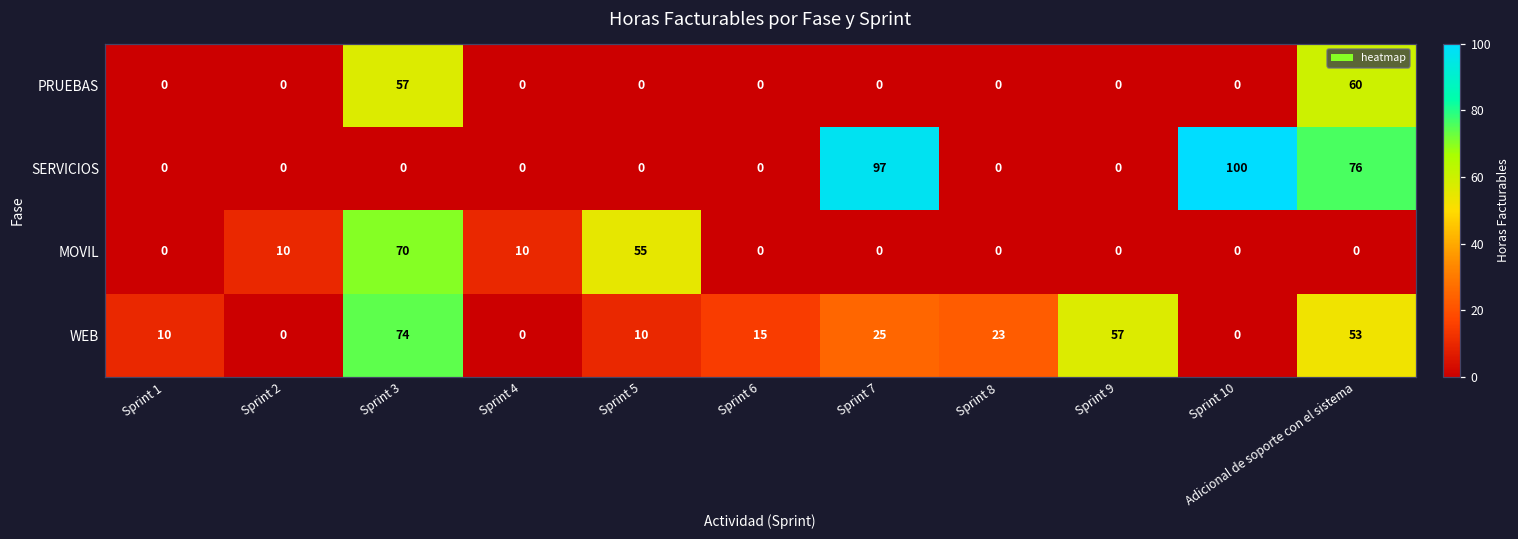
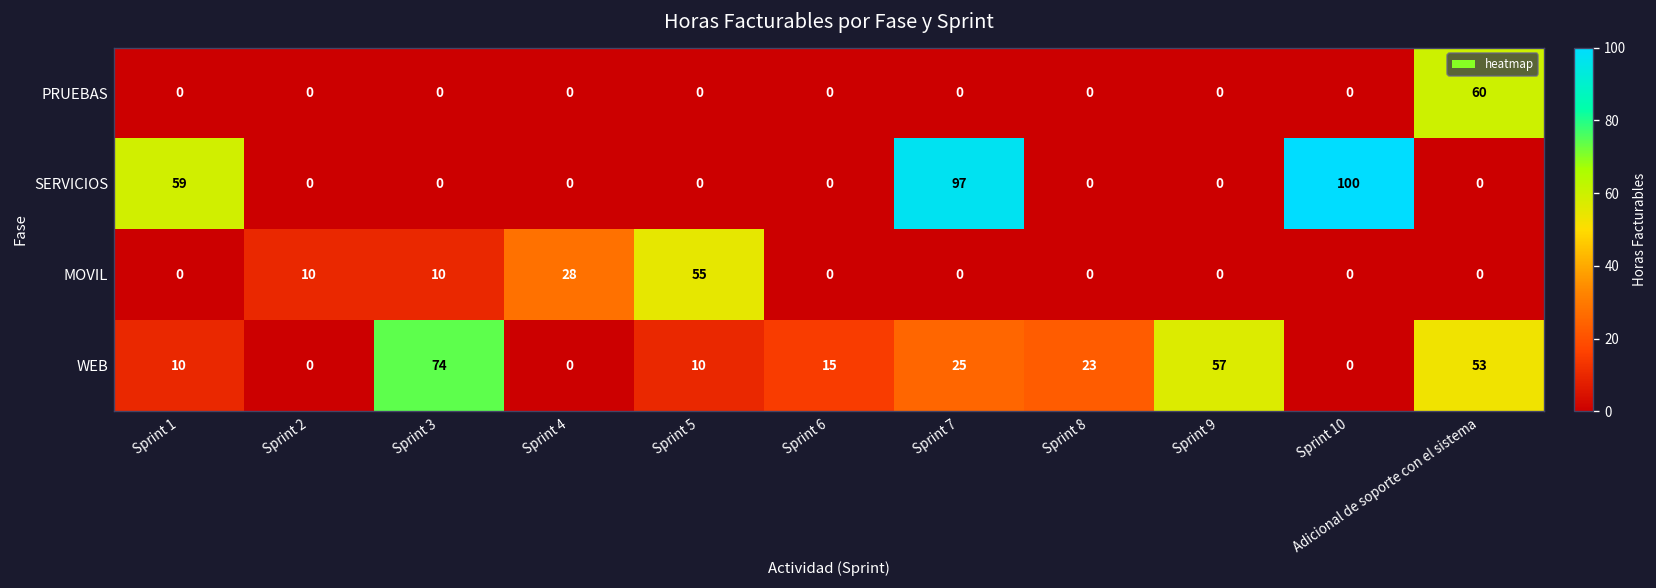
  {
    "PRUEBAS": {
      "Sprint 1": 0,
      "Sprint 2": 0,
-     "Sprint 3": 57,
+     "Sprint 3": 0,
      "Sprint 4": 0,
      "Sprint 5": 0,
      "Sprint 6": 0,
      "Sprint 7": 0,
      "Sprint 8": 0,
      "Sprint 9": 0,
      "Sprint 10": 0,
      "Adicional de soporte con el sistema": 60
    },
    "SERVICIOS": {
-     "Sprint 1": 0,
+     "Sprint 1": 59,
      "Sprint 2": 0,
      "Sprint 3": 0,
      "Sprint 4": 0,
      "Sprint 5": 0,
      "Sprint 6": 0,
      "Sprint 7": 97,
      "Sprint 8": 0,
      "Sprint 9": 0,
      "Sprint 10": 100,
-     "Adicional de soporte con el sistema": 76
+     "Adicional de soporte con el sistema": 0
    },
    "MOVIL": {
      "Sprint 1": 0,
      "Sprint 2": 10,
-     "Sprint 3": 70,
-     "Sprint 4": 10,
+     "Sprint 3": 10,
+     "Sprint 4": 28,
      "Sprint 5": 55,
      "Sprint 6": 0,
      "Sprint 7": 0,
      "Sprint 8": 0,
      "Sprint 9": 0,
      "Sprint 10": 0,
      "Adicional de soporte con el sistema": 0
    },
    "WEB": {
      "Sprint 1": 10,
      "Sprint 2": 0,
      "Sprint 3": 74,
      "Sprint 4": 0,
      "Sprint 5": 10,
      "Sprint 6": 15,
      "Sprint 7": 25,
      "Sprint 8": 23,
      "Sprint 9": 57,
      "Sprint 10": 0,
      "Adicional de soporte con el sistema": 53
    }
  }
